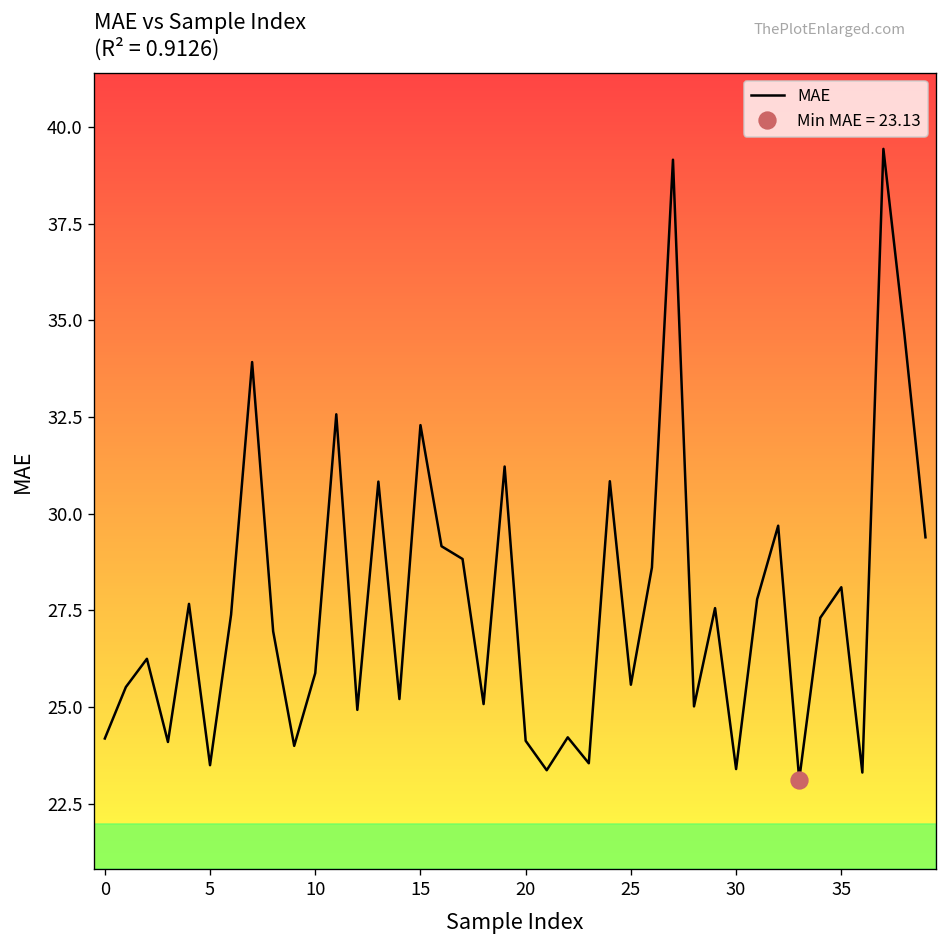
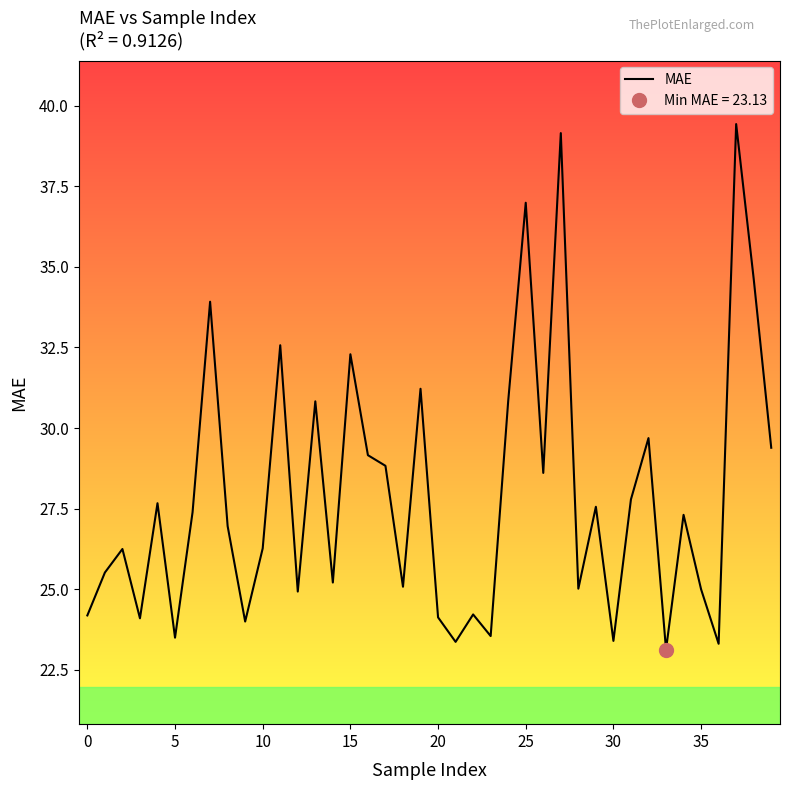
  {
    "MAE": {
      "0": 24.2,
      "5": 23.5,
-     "10": 25.9,
+     "10": 26.3,
      "15": 32.3,
      "20": 24.1,
-     "25": 25.6,
+     "25": 37.0,
      "30": 23.4,
-     "35": 28.1
+     "35": 25.0
    }
  }
